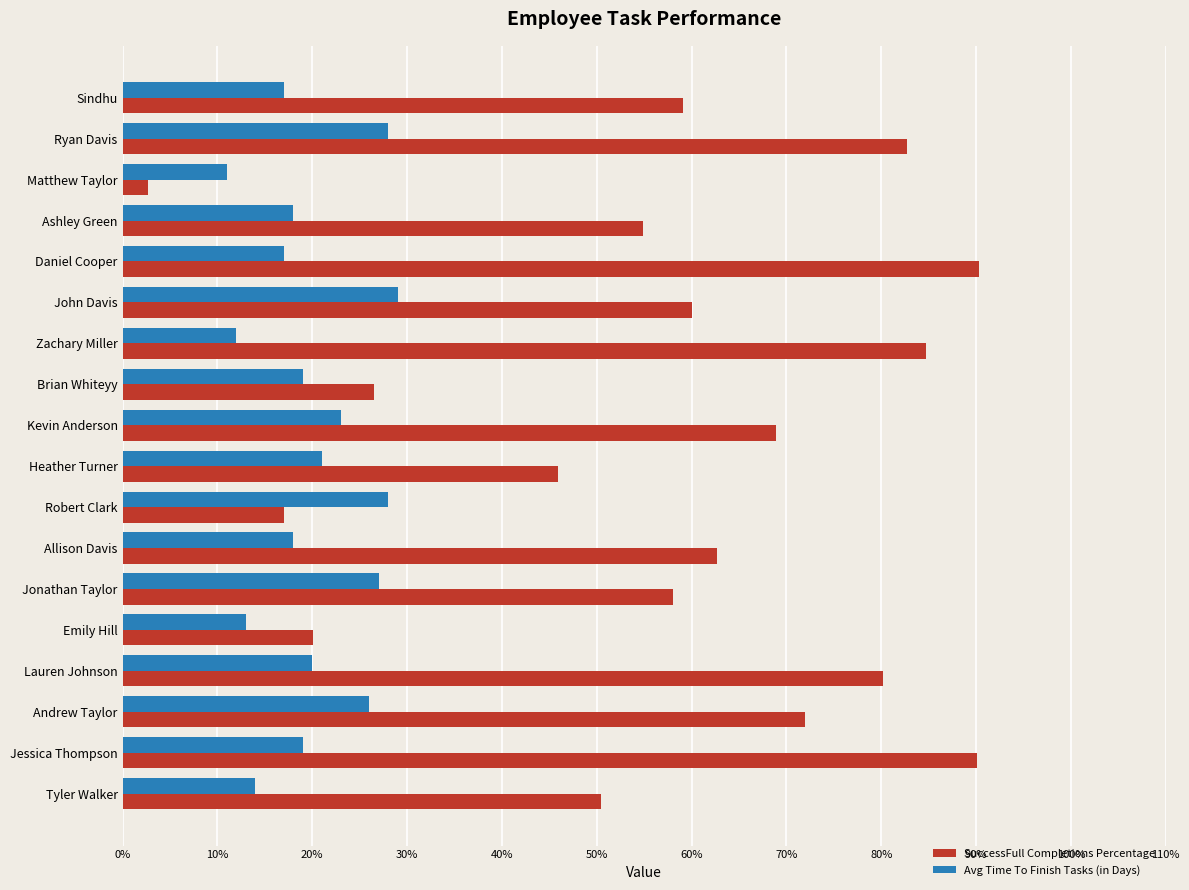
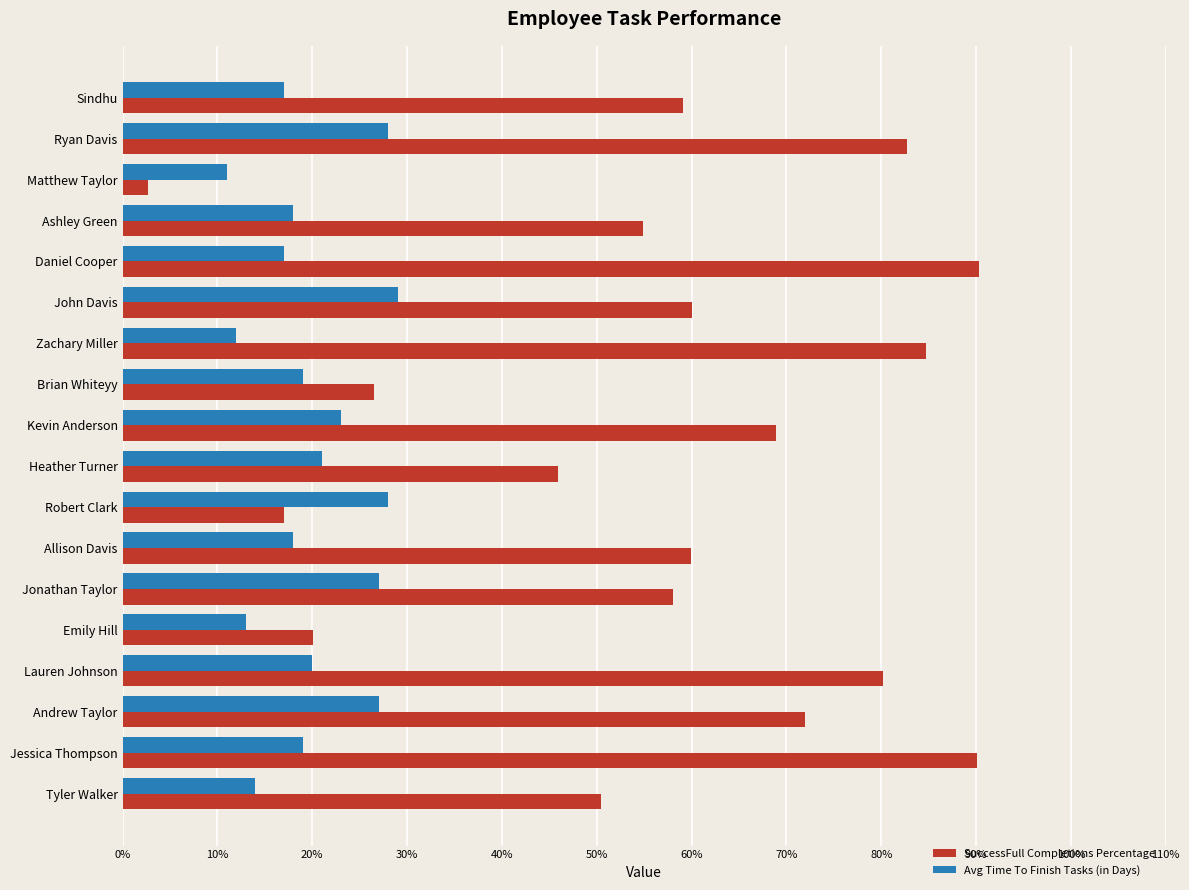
  {
    "SuccessFull Completions Percentage": {
      "Sindhu": "59%",
      "Ryan Davis": "83%",
      "Matthew Taylor": "3%",
      "Ashley Green": "55%",
      "Daniel Cooper": "90%",
      "John Davis": "60%",
      "Zachary Miller": "85%",
      "Brian Whiteyy": "27%",
      "Kevin Anderson": "69%",
      "Heather Turner": "46%",
      "Robert Clark": "17%",
-     "Allison Davis": "63%",
+     "Allison Davis": "60%",
      "Jonathan Taylor": "58%",
      "Emily Hill": "20%",
      "Lauren Johnson": "80%",
      "Andrew Taylor": "72%",
      "Jessica Thompson": "90%",
      "Tyler Walker": "50%"
    },
    "Avg Time To Finish Tasks (in Days)": {
      "Sindhu": "17%",
      "Ryan Davis": "28%",
      "Matthew Taylor": "11%",
      "Ashley Green": "18%",
      "Daniel Cooper": "17%",
      "John Davis": "29%",
      "Zachary Miller": "12%",
      "Brian Whiteyy": "19%",
      "Kevin Anderson": "23%",
      "Heather Turner": "21%",
      "Robert Clark": "28%",
      "Allison Davis": "18%",
      "Jonathan Taylor": "27%",
      "Emily Hill": "13%",
      "Lauren Johnson": "20%",
-     "Andrew Taylor": "26%",
+     "Andrew Taylor": "27%",
      "Jessica Thompson": "19%",
      "Tyler Walker": "14%"
    }
  }
